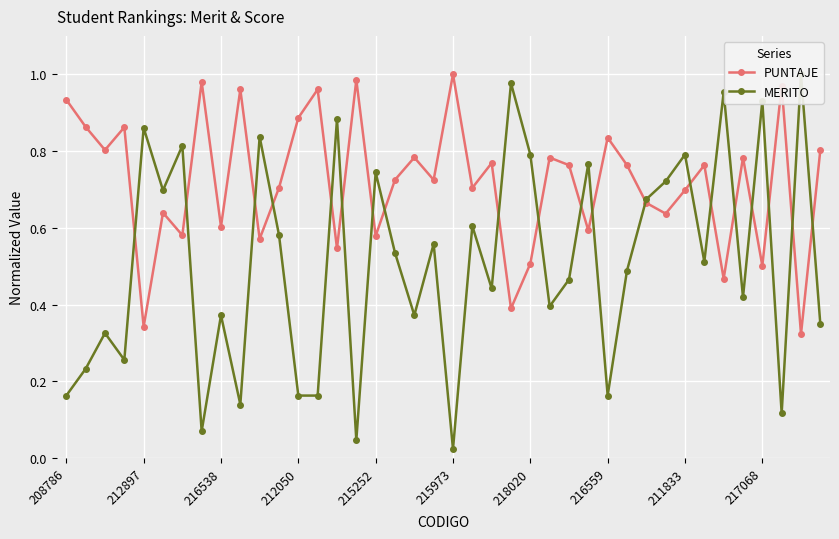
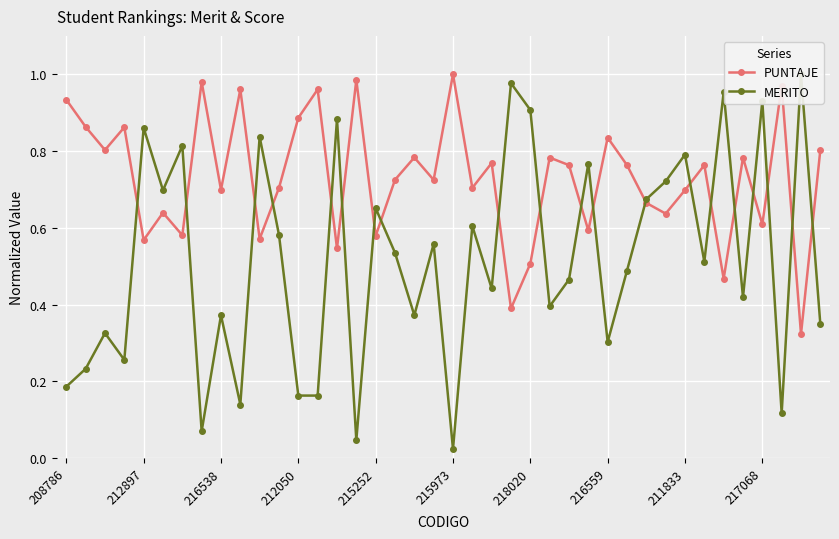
  {
    "PUNTAJE": {
      "208786": 0.93,
-     "212897": 0.34,
-     "216538": 0.60,
+     "212897": 0.57,
+     "216538": 0.70,
      "212050": 0.89,
      "215252": 0.58,
      "215973": 1.00,
      "218020": 0.51,
      "216559": 0.83,
      "211833": 0.70,
-     "217068": 0.50
+     "217068": 0.61
    },
    "MERITO": {
-     "208786": 0.16,
+     "208786": 0.19,
      "212897": 0.86,
      "216538": 0.37,
      "212050": 0.16,
-     "215252": 0.74,
+     "215252": 0.65,
      "215973": 0.02,
-     "218020": 0.79,
-     "216559": 0.16,
+     "218020": 0.91,
+     "216559": 0.30,
      "211833": 0.79
    }
  }
